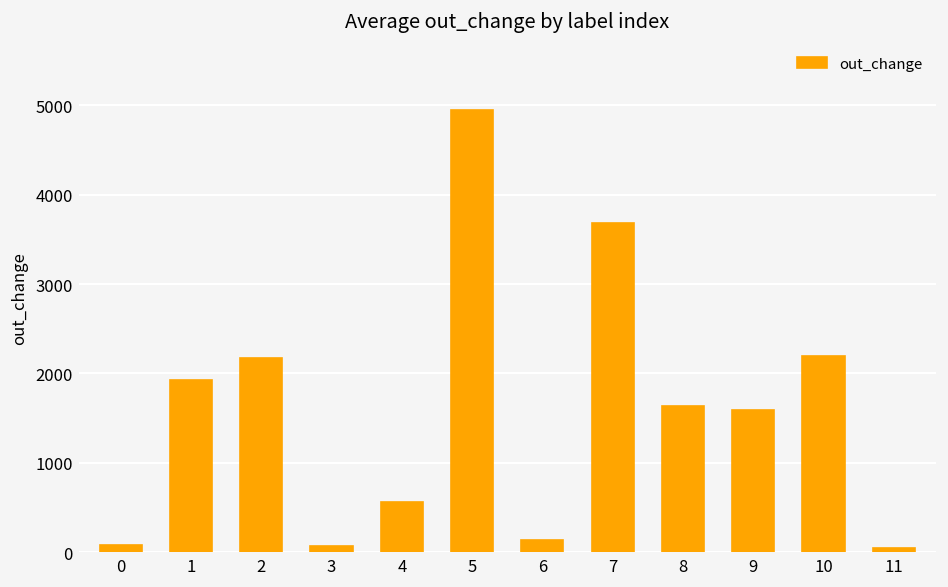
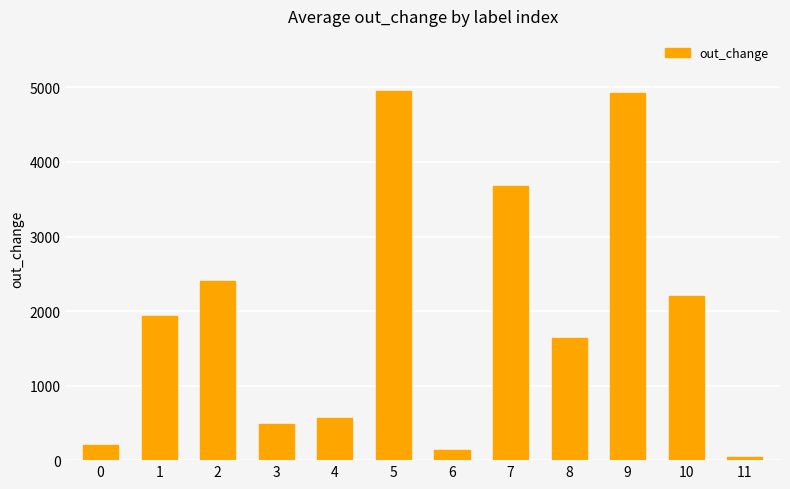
  {
-   "0": 100,
+   "0": 200,
    "1": 1900,
-   "2": 2200,
-   "3": 100,
+   "2": 2400,
+   "3": 500,
    "4": 600,
    "5": 4900,
    "6": 100,
    "7": 3700,
    "8": 1600,
-   "9": 1600,
+   "9": 4900,
    "10": 2200,
    "11": 0
  }
